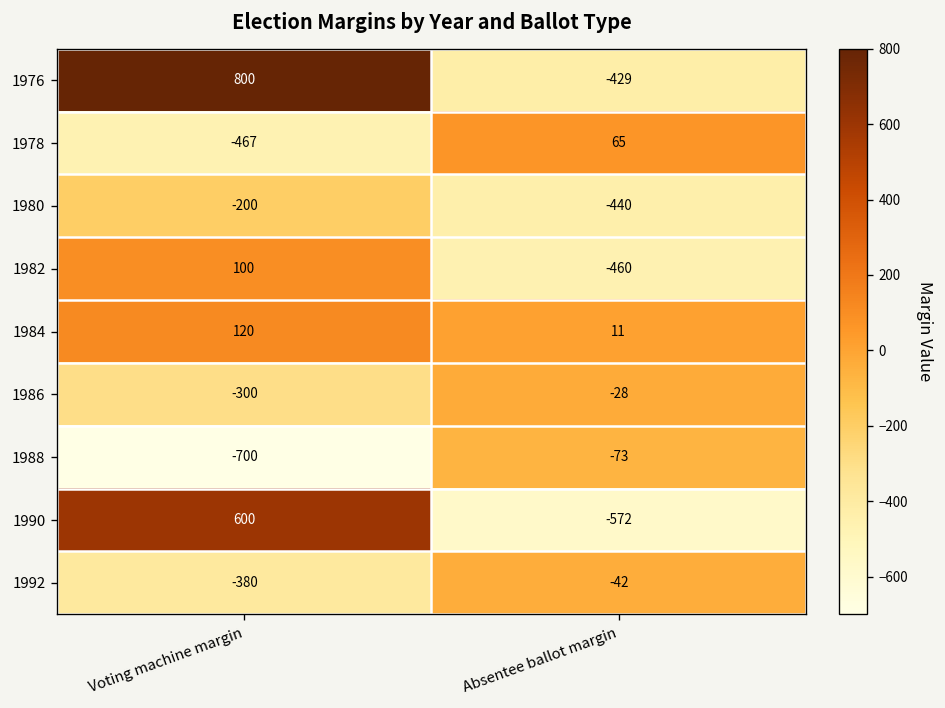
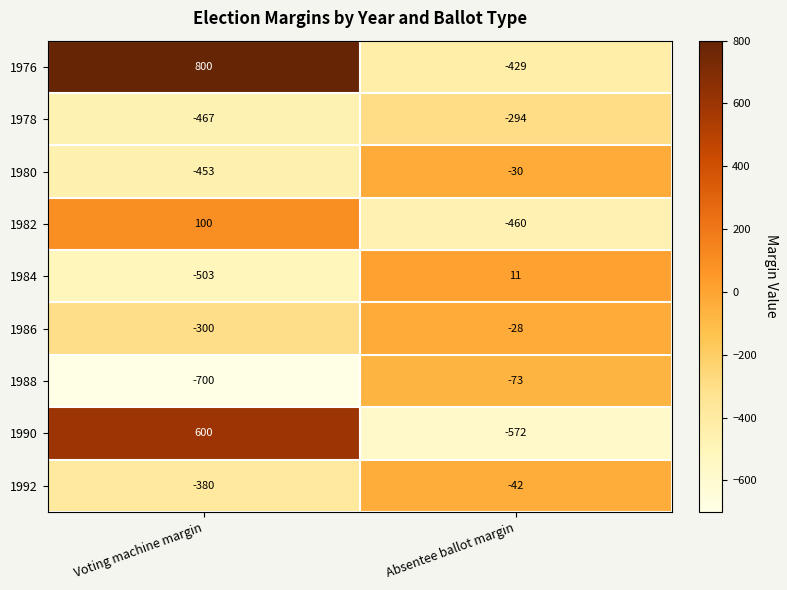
  {
    "1976": {
      "Voting machine margin": 800,
      "Absentee ballot margin": -429
    },
    "1978": {
      "Voting machine margin": -467,
-     "Absentee ballot margin": 65
+     "Absentee ballot margin": -294
    },
    "1980": {
-     "Voting machine margin": -200,
-     "Absentee ballot margin": -440
+     "Voting machine margin": -453,
+     "Absentee ballot margin": -30
    },
    "1982": {
      "Voting machine margin": 100,
      "Absentee ballot margin": -460
    },
    "1984": {
-     "Voting machine margin": 120,
+     "Voting machine margin": -503,
      "Absentee ballot margin": 11
    },
    "1986": {
      "Voting machine margin": -300,
      "Absentee ballot margin": -28
    },
    "1988": {
      "Voting machine margin": -700,
      "Absentee ballot margin": -73
    },
    "1990": {
      "Voting machine margin": 600,
      "Absentee ballot margin": -572
    },
    "1992": {
      "Voting machine margin": -380,
      "Absentee ballot margin": -42
    }
  }
